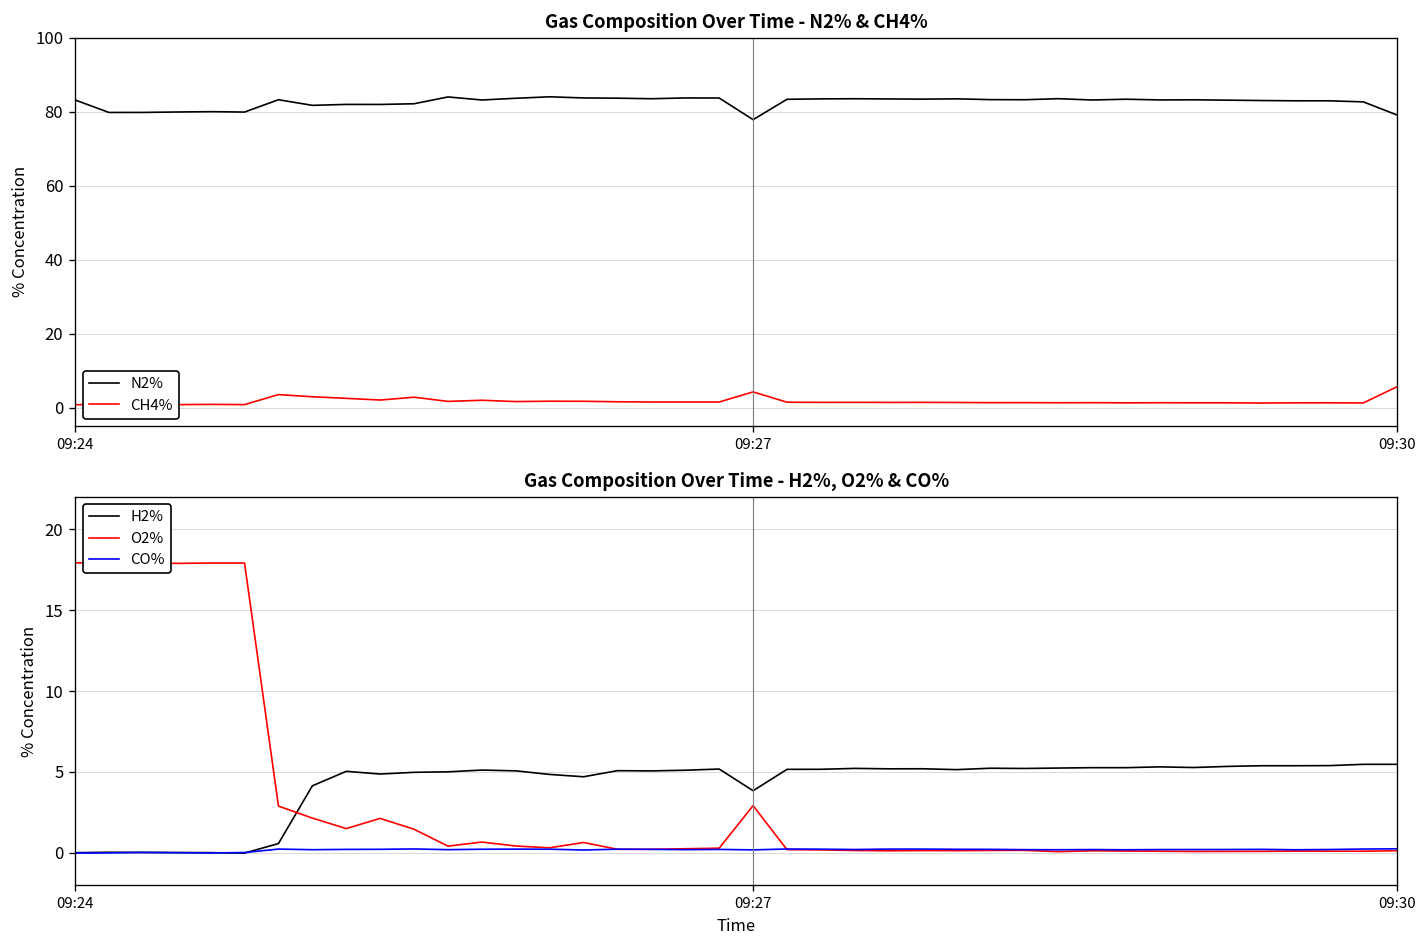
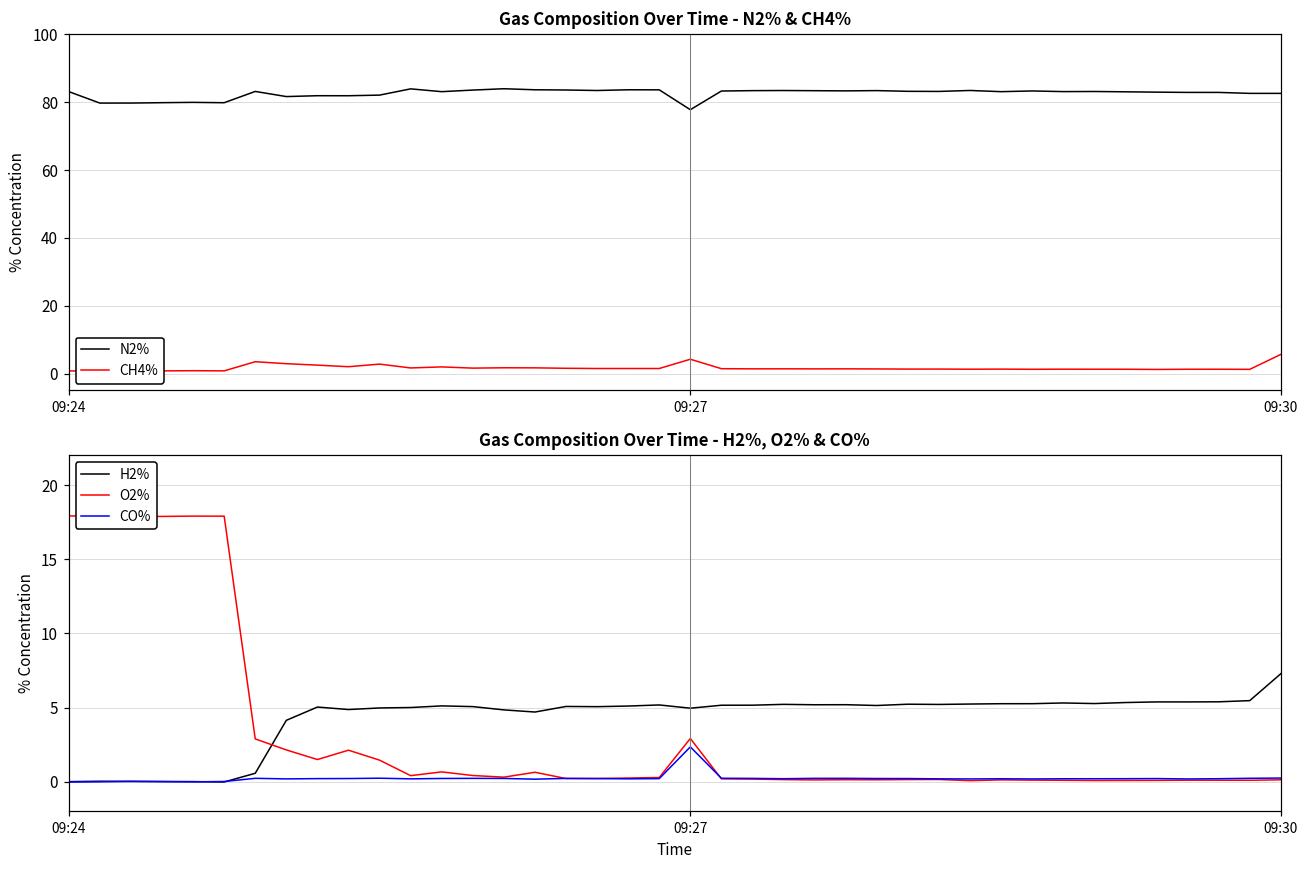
  {
    "Gas Composition Over Time - N2% & CH4%": {
      "N2%": {
        "09:24": 83,
        "09:27": 78,
-       "09:30": 79
+       "09:30": 83
      },
      "CH4%": {
        "09:24": 1,
        "09:27": 4,
        "09:30": 6
      }
    },
    "Gas Composition Over Time - H2%, O2% & CO%": {
      "H2%": {
-       "09:27": 3.8,
-       "09:30": 5.5
+       "09:27": 5.0,
+       "09:30": 7.3
      },
      "O2%": {
        "09:24": 17.9,
        "09:27": 2.9
      },
      "CO%": {
-       "09:27": 0.2
+       "09:27": 2.4
      }
    }
  }
